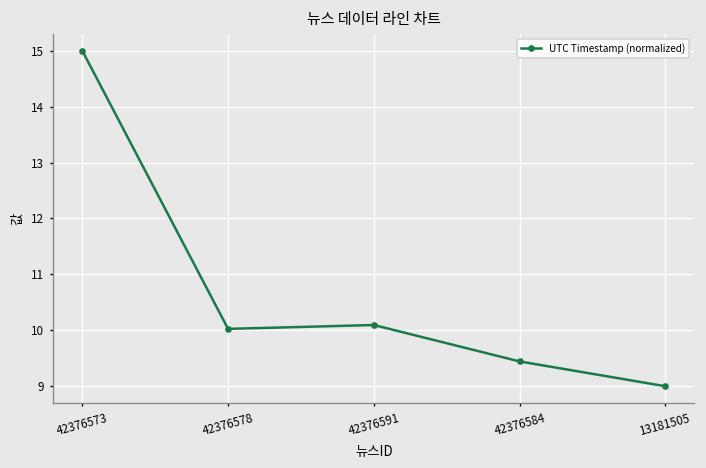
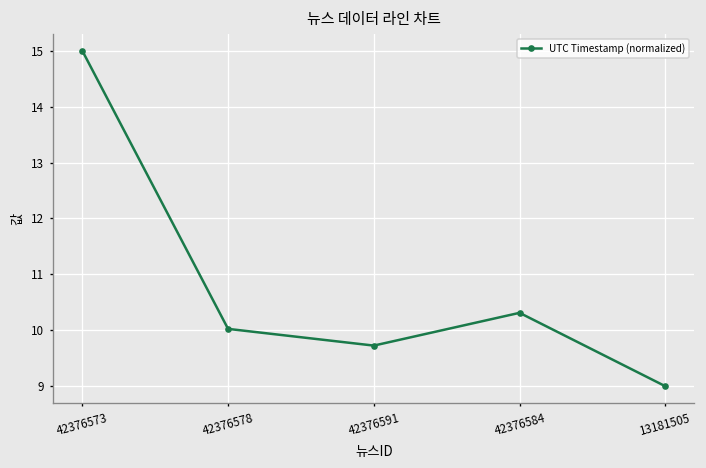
  {
    "42376573": 15.0,
    "42376578": 10.0,
-   "42376591": 10.1,
-   "42376584": 9.4,
+   "42376591": 9.7,
+   "42376584": 10.3,
    "13181505": 9.0
  }
